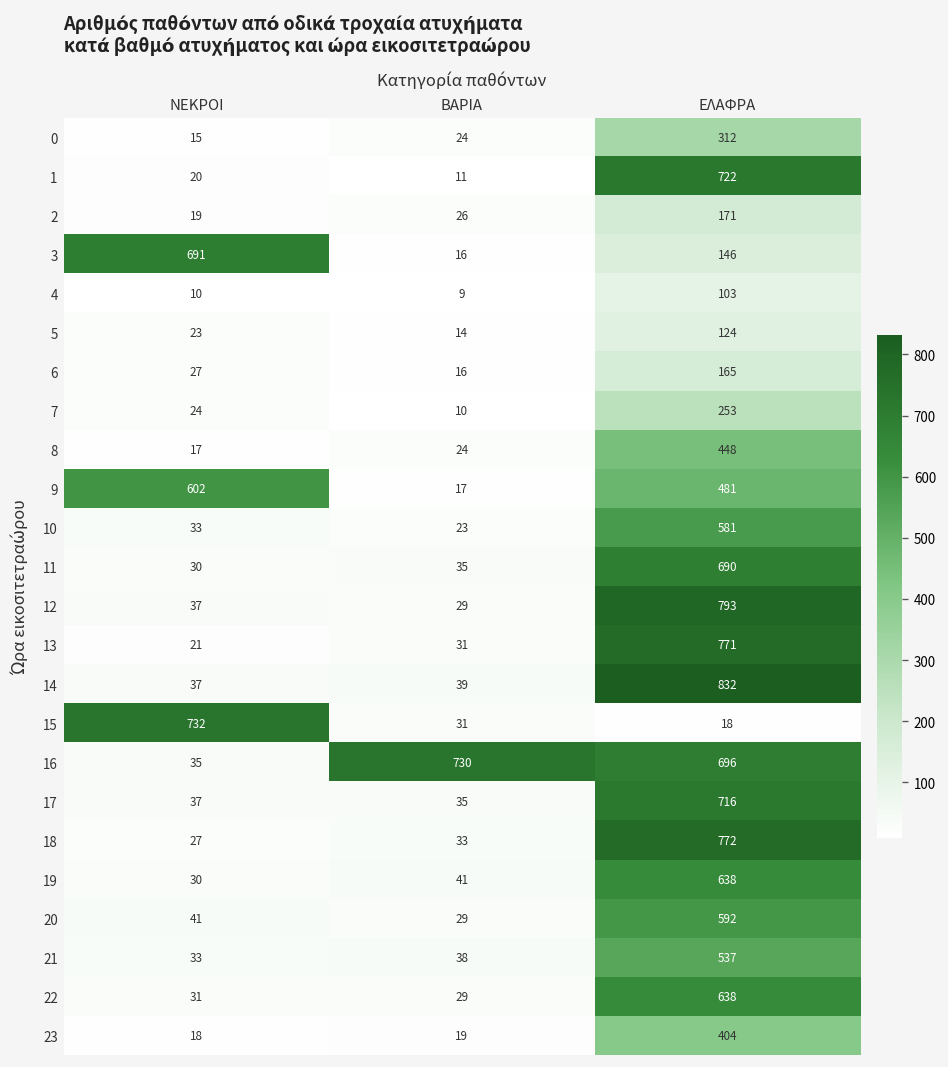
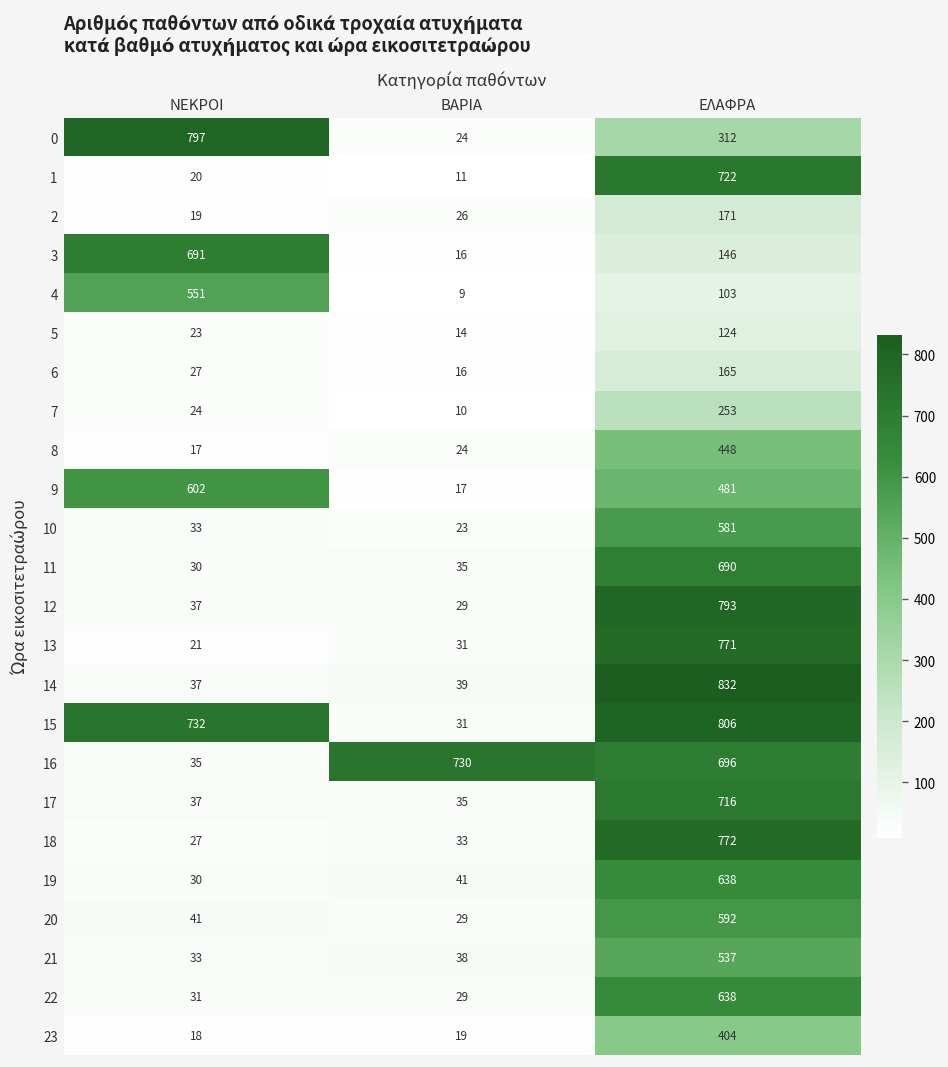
  {
    "0": {
-     "ΝΕΚΡΟΙ": 15,
+     "ΝΕΚΡΟΙ": 797,
      "ΒΑΡΙΑ": 24,
      "ΕΛΑΦΡΑ": 312
    },
    "1": {
      "ΝΕΚΡΟΙ": 20,
      "ΒΑΡΙΑ": 11,
      "ΕΛΑΦΡΑ": 722
    },
    "2": {
      "ΝΕΚΡΟΙ": 19,
      "ΒΑΡΙΑ": 26,
      "ΕΛΑΦΡΑ": 171
    },
    "3": {
      "ΝΕΚΡΟΙ": 691,
      "ΒΑΡΙΑ": 16,
      "ΕΛΑΦΡΑ": 146
    },
    "4": {
-     "ΝΕΚΡΟΙ": 10,
+     "ΝΕΚΡΟΙ": 551,
      "ΒΑΡΙΑ": 9,
      "ΕΛΑΦΡΑ": 103
    },
    "5": {
      "ΝΕΚΡΟΙ": 23,
      "ΒΑΡΙΑ": 14,
      "ΕΛΑΦΡΑ": 124
    },
    "6": {
      "ΝΕΚΡΟΙ": 27,
      "ΒΑΡΙΑ": 16,
      "ΕΛΑΦΡΑ": 165
    },
    "7": {
      "ΝΕΚΡΟΙ": 24,
      "ΒΑΡΙΑ": 10,
      "ΕΛΑΦΡΑ": 253
    },
    "8": {
      "ΝΕΚΡΟΙ": 17,
      "ΒΑΡΙΑ": 24,
      "ΕΛΑΦΡΑ": 448
    },
    "9": {
      "ΝΕΚΡΟΙ": 602,
      "ΒΑΡΙΑ": 17,
      "ΕΛΑΦΡΑ": 481
    },
    "10": {
      "ΝΕΚΡΟΙ": 33,
      "ΒΑΡΙΑ": 23,
      "ΕΛΑΦΡΑ": 581
    },
    "11": {
      "ΝΕΚΡΟΙ": 30,
      "ΒΑΡΙΑ": 35,
      "ΕΛΑΦΡΑ": 690
    },
    "12": {
      "ΝΕΚΡΟΙ": 37,
      "ΒΑΡΙΑ": 29,
      "ΕΛΑΦΡΑ": 793
    },
    "13": {
      "ΝΕΚΡΟΙ": 21,
      "ΒΑΡΙΑ": 31,
      "ΕΛΑΦΡΑ": 771
    },
    "14": {
      "ΝΕΚΡΟΙ": 37,
      "ΒΑΡΙΑ": 39,
      "ΕΛΑΦΡΑ": 832
    },
    "15": {
      "ΝΕΚΡΟΙ": 732,
      "ΒΑΡΙΑ": 31,
-     "ΕΛΑΦΡΑ": 18
+     "ΕΛΑΦΡΑ": 806
    },
    "16": {
      "ΝΕΚΡΟΙ": 35,
      "ΒΑΡΙΑ": 730,
      "ΕΛΑΦΡΑ": 696
    },
    "17": {
      "ΝΕΚΡΟΙ": 37,
      "ΒΑΡΙΑ": 35,
      "ΕΛΑΦΡΑ": 716
    },
    "18": {
      "ΝΕΚΡΟΙ": 27,
      "ΒΑΡΙΑ": 33,
      "ΕΛΑΦΡΑ": 772
    },
    "19": {
      "ΝΕΚΡΟΙ": 30,
      "ΒΑΡΙΑ": 41,
      "ΕΛΑΦΡΑ": 638
    },
    "20": {
      "ΝΕΚΡΟΙ": 41,
      "ΒΑΡΙΑ": 29,
      "ΕΛΑΦΡΑ": 592
    },
    "21": {
      "ΝΕΚΡΟΙ": 33,
      "ΒΑΡΙΑ": 38,
      "ΕΛΑΦΡΑ": 537
    },
    "22": {
      "ΝΕΚΡΟΙ": 31,
      "ΒΑΡΙΑ": 29,
      "ΕΛΑΦΡΑ": 638
    },
    "23": {
      "ΝΕΚΡΟΙ": 18,
      "ΒΑΡΙΑ": 19,
      "ΕΛΑΦΡΑ": 404
    }
  }
